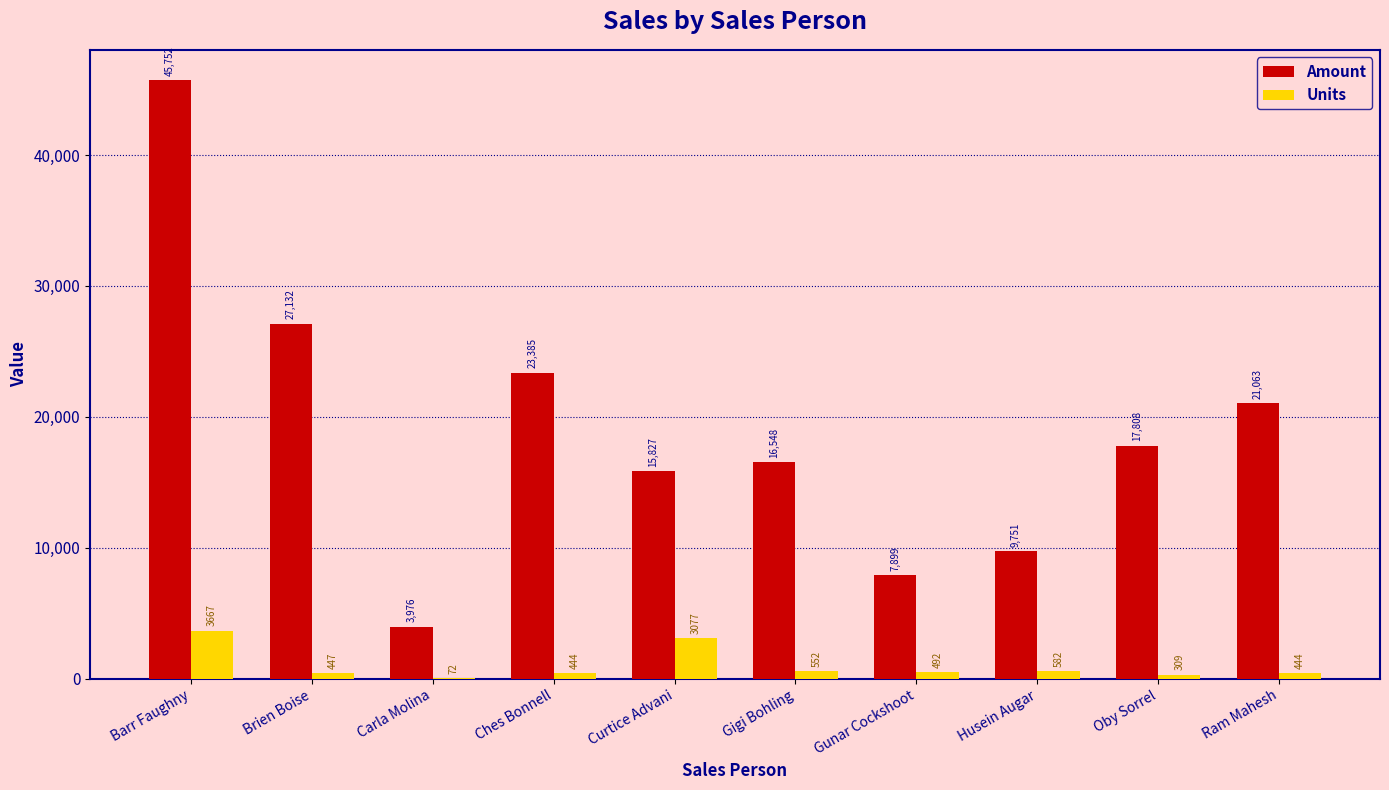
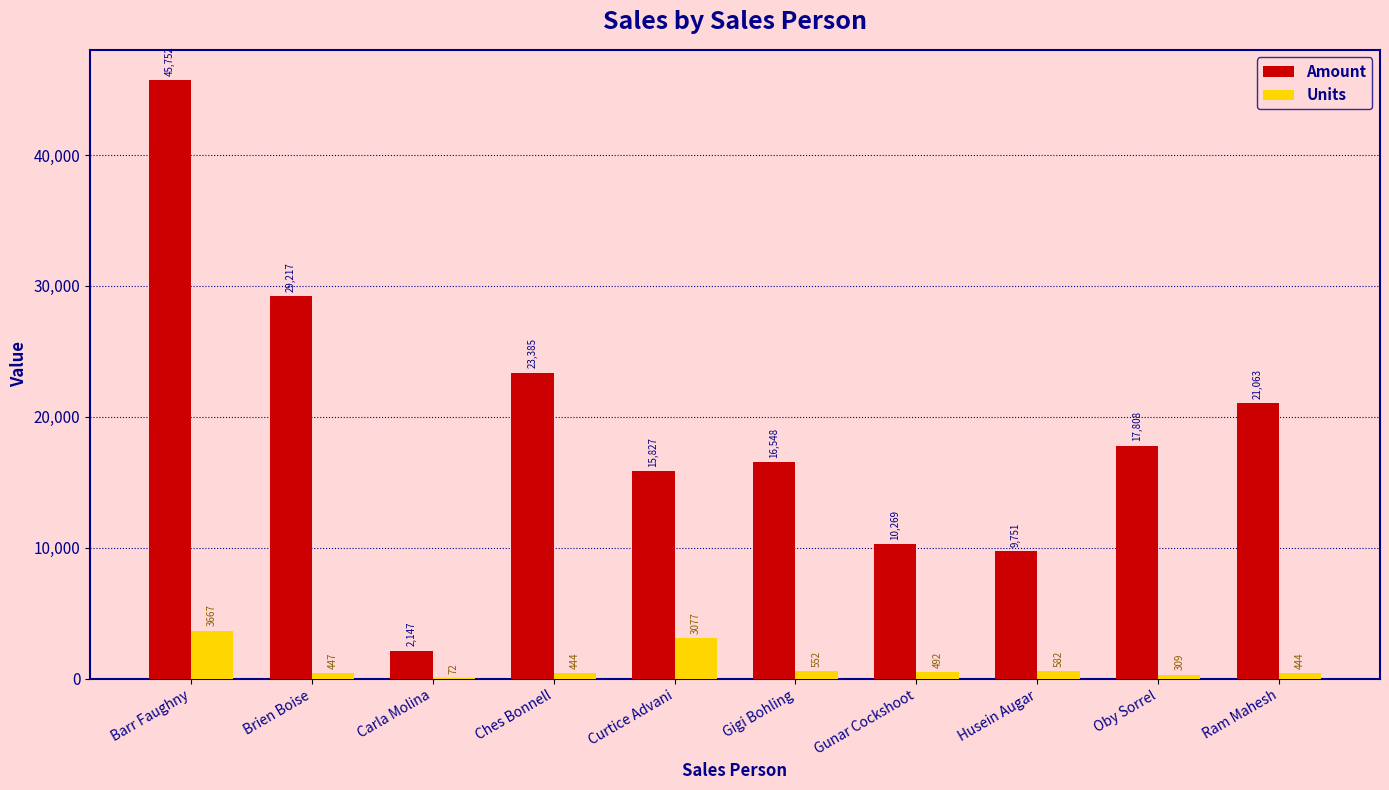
  {
    "Amount": {
      "Barr Faughny": "45,752",
-     "Brien Boise": "27,132",
-     "Carla Molina": "3,976",
+     "Brien Boise": "29,217",
+     "Carla Molina": "2,147",
      "Ches Bonnell": "23,385",
      "Curtice Advani": "15,827",
      "Gigi Bohling": "16,548",
-     "Gunar Cockshoot": "7,899",
+     "Gunar Cockshoot": "10,269",
      "Husein Augar": "9,751",
      "Oby Sorrel": "17,808",
      "Ram Mahesh": "21,063"
    },
    "Units": {
      "Barr Faughny": "3667",
      "Brien Boise": "447",
      "Carla Molina": "72",
      "Ches Bonnell": "444",
      "Curtice Advani": "3077",
      "Gigi Bohling": "552",
      "Gunar Cockshoot": "492",
      "Husein Augar": "582",
      "Oby Sorrel": "309",
      "Ram Mahesh": "444"
    }
  }
